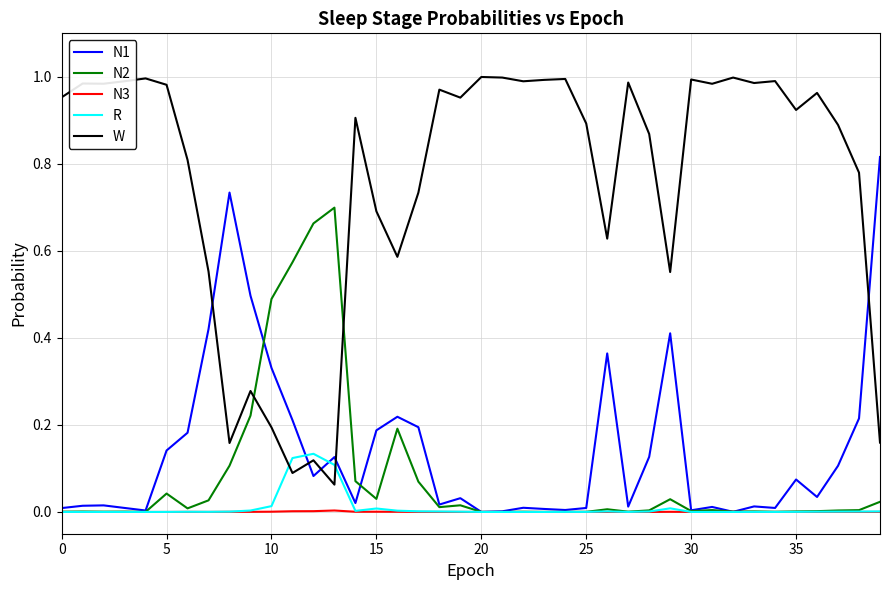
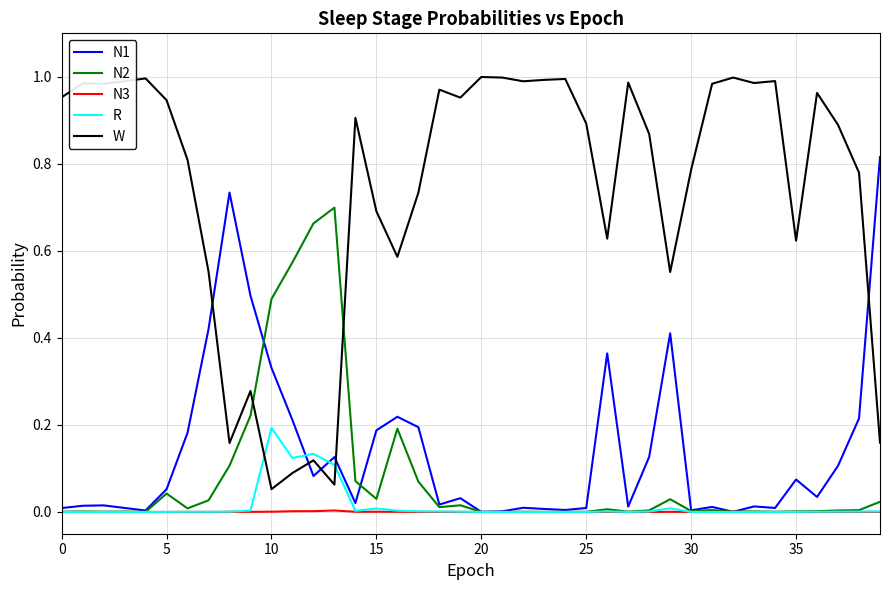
  {
    "N1": {
      "0": 0.01,
-     "5": 0.14,
+     "5": 0.05,
      "10": 0.33,
      "15": 0.19,
      "25": 0.01,
      "35": 0.07
    },
    "N2": {
      "5": 0.04,
      "10": 0.49,
      "15": 0.03
    },
    "N3": {
      "10": 0.00,
      "15": 0.00
    },
    "R": {
-     "10": 0.01,
+     "10": 0.19,
      "15": 0.01
    },
    "W": {
      "0": 0.95,
-     "5": 0.98,
-     "10": 0.19,
+     "5": 0.95,
+     "10": 0.05,
      "15": 0.69,
      "20": 1.00,
      "25": 0.89,
-     "30": 0.99,
-     "35": 0.92
+     "30": 0.79,
+     "35": 0.62
    }
  }
